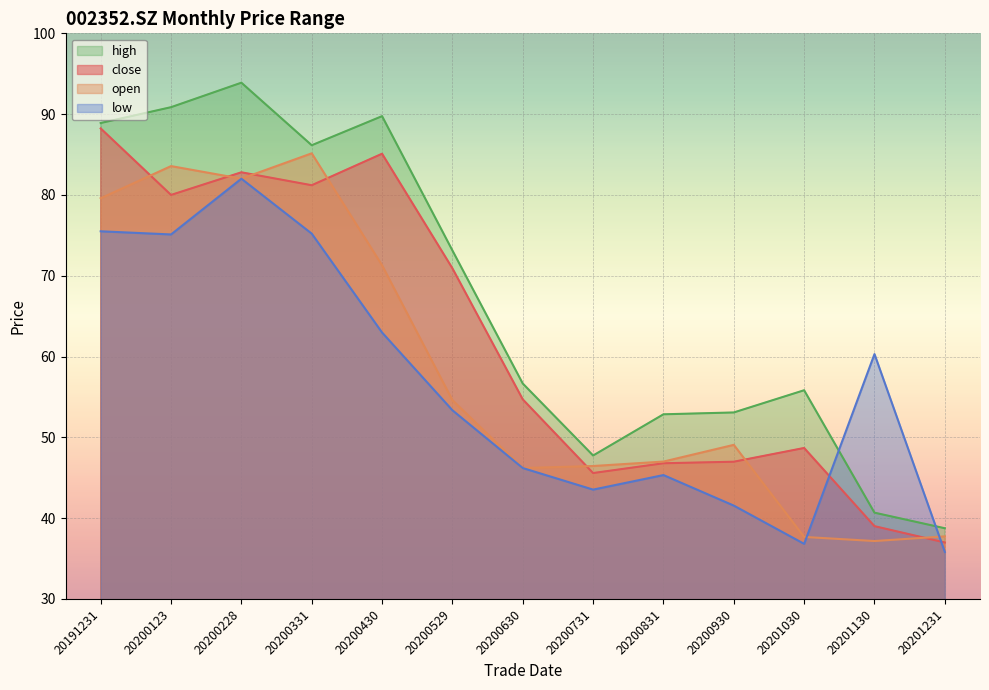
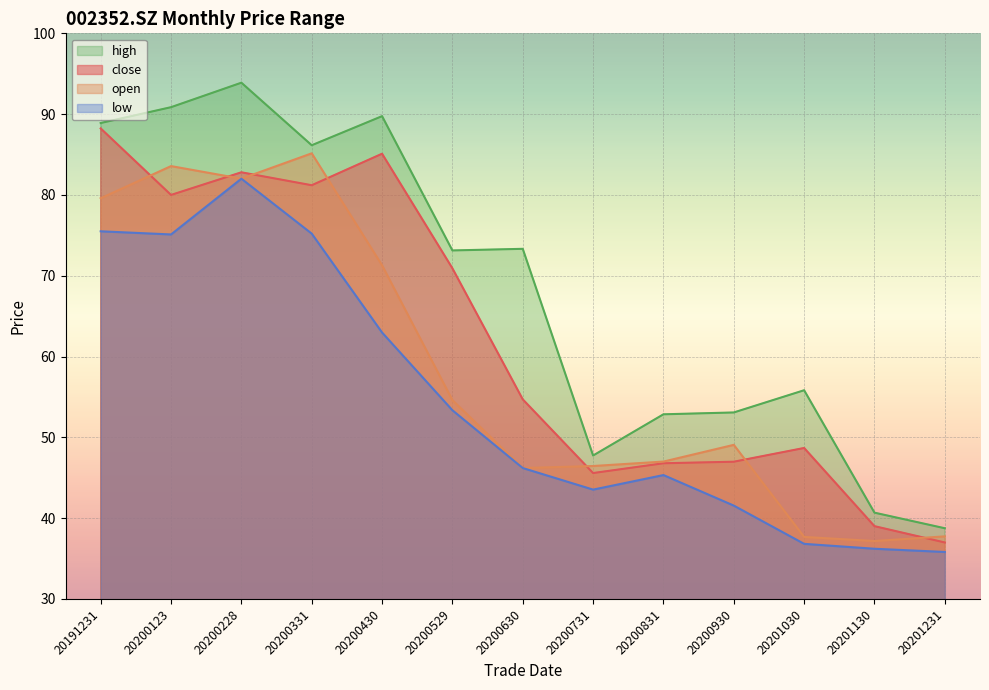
  {
    "high": {
      "20191231": 89,
      "20200123": 91,
      "20200228": 94,
      "20200331": 86,
      "20200430": 90,
      "20200529": 73,
-     "20200630": 57,
+     "20200630": 73,
      "20200731": 48,
      "20200831": 53,
      "20200930": 53,
      "20201030": 56,
      "20201130": 41,
      "20201231": 39
    },
    "low": {
      "20191231": 76,
      "20200123": 75,
      "20200331": 75,
      "20200430": 63,
      "20200529": 53,
      "20200731": 44,
      "20200831": 45,
      "20200930": 42,
      "20201030": 37,
-     "20201130": 60,
+     "20201130": 36,
      "20201231": 36
    }
  }
